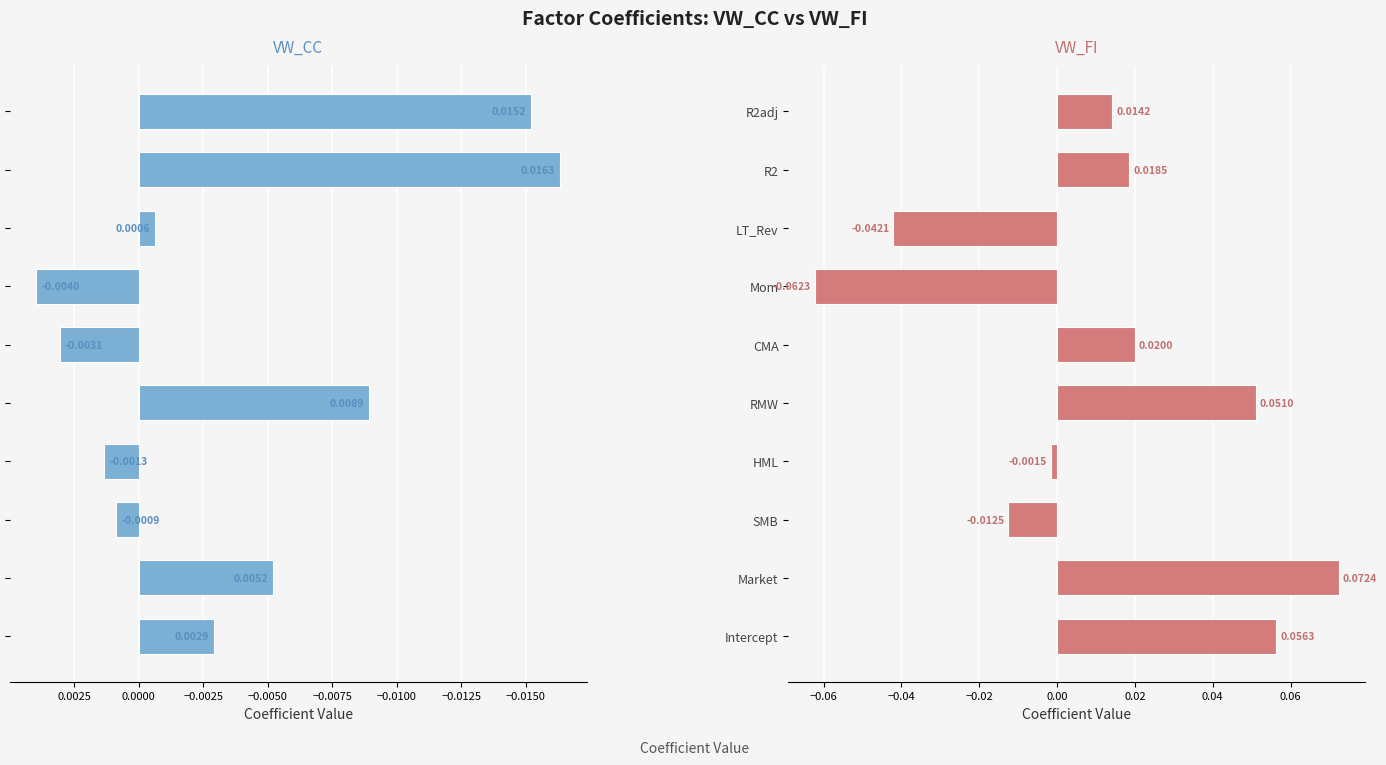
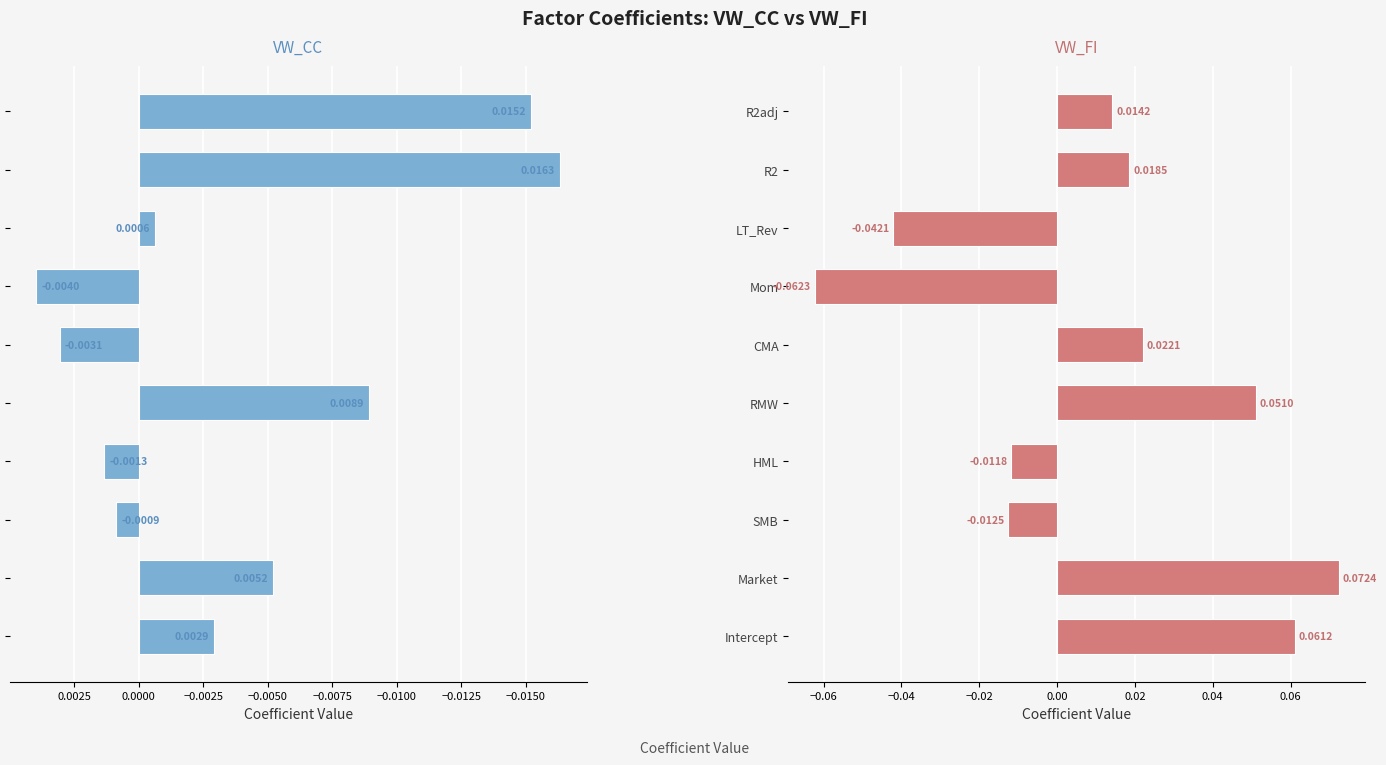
  {
    "VW_FI": {
      "R2adj": 0.0142,
      "R2": 0.0185,
      "LT_Rev": -0.0421,
      "Mom": -0.0623,
-     "CMA": 0.0200,
+     "CMA": 0.0221,
      "RMW": 0.0510,
-     "HML": -0.0015,
+     "HML": -0.0118,
      "SMB": -0.0125,
      "Market": 0.0724,
-     "Intercept": 0.0563
+     "Intercept": 0.0612
    }
  }
